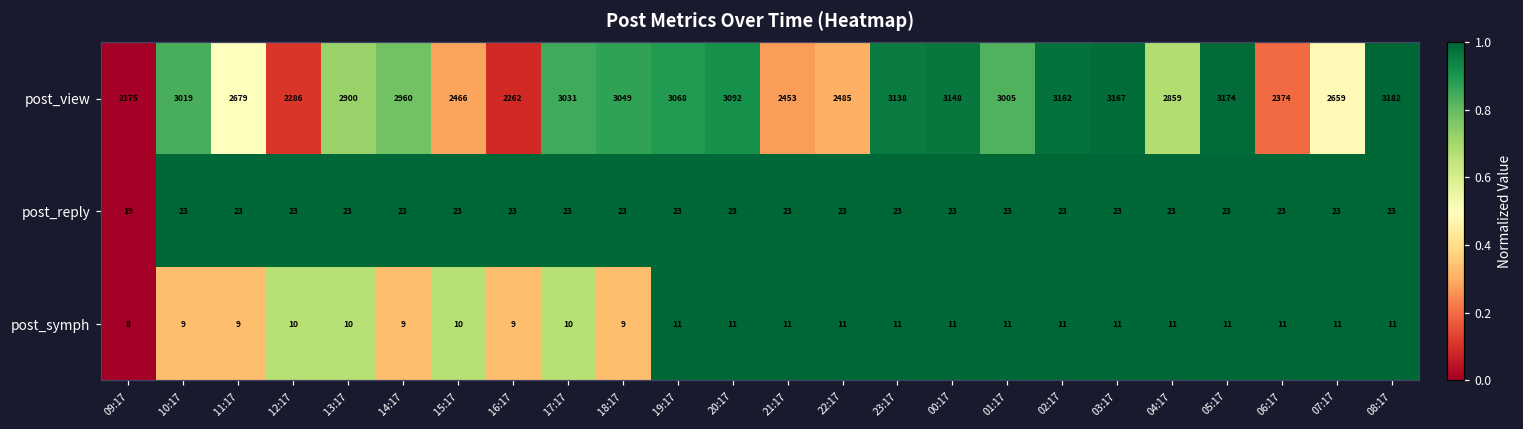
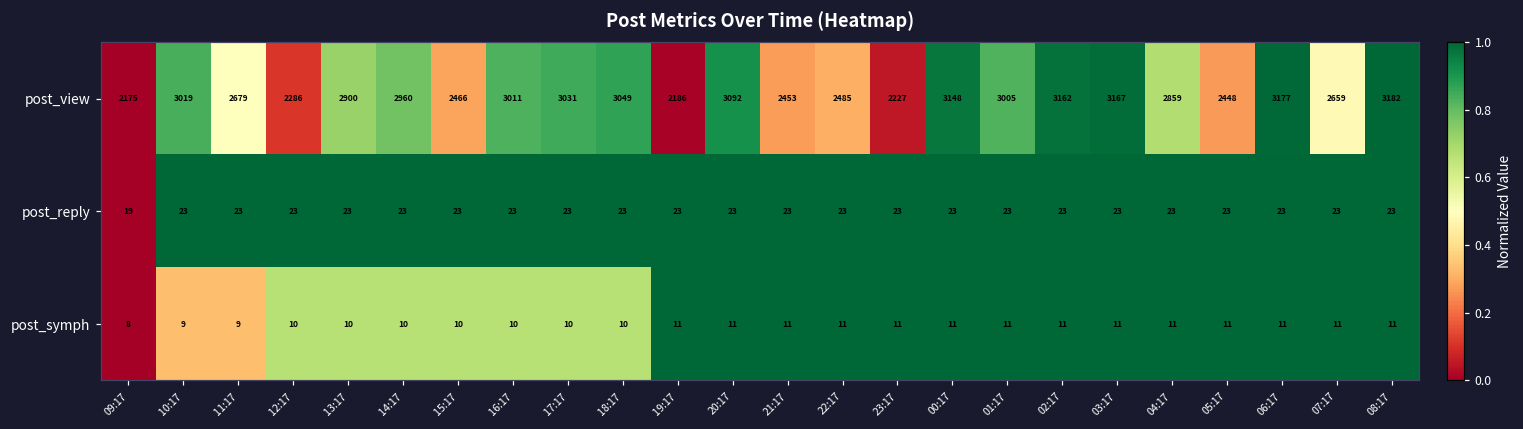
  {
    "post_view": {
      "09:17": 2175,
      "10:17": 3019,
      "11:17": 2679,
      "12:17": 2286,
      "13:17": 2900,
      "14:17": 2960,
      "15:17": 2466,
-     "16:17": 2262,
+     "16:17": 3011,
      "17:17": 3031,
      "18:17": 3049,
-     "19:17": 3068,
+     "19:17": 2186,
      "20:17": 3092,
      "21:17": 2453,
      "22:17": 2485,
-     "23:17": 3138,
+     "23:17": 2227,
      "00:17": 3148,
      "01:17": 3005,
      "02:17": 3162,
      "03:17": 3167,
      "04:17": 2859,
-     "05:17": 3174,
-     "06:17": 2374,
+     "05:17": 2448,
+     "06:17": 3177,
      "07:17": 2659,
      "08:17": 3182
    },
    "post_reply": {
      "09:17": 19,
      "10:17": 23,
      "11:17": 23,
      "12:17": 23,
      "13:17": 23,
      "14:17": 23,
      "15:17": 23,
      "16:17": 23,
      "17:17": 23,
      "18:17": 23,
      "19:17": 23,
      "20:17": 23,
      "21:17": 23,
      "22:17": 23,
      "23:17": 23,
      "00:17": 23,
      "01:17": 23,
      "02:17": 23,
      "03:17": 23,
      "04:17": 23,
      "05:17": 23,
      "06:17": 23,
      "07:17": 23,
      "08:17": 23
    },
    "post_symph": {
      "09:17": 8,
      "10:17": 9,
      "11:17": 9,
      "12:17": 10,
      "13:17": 10,
-     "14:17": 9,
+     "14:17": 10,
      "15:17": 10,
-     "16:17": 9,
+     "16:17": 10,
      "17:17": 10,
-     "18:17": 9,
+     "18:17": 10,
      "19:17": 11,
      "20:17": 11,
      "21:17": 11,
      "22:17": 11,
      "23:17": 11,
      "00:17": 11,
      "01:17": 11,
      "02:17": 11,
      "03:17": 11,
      "04:17": 11,
      "05:17": 11,
      "06:17": 11,
      "07:17": 11,
      "08:17": 11
    }
  }
